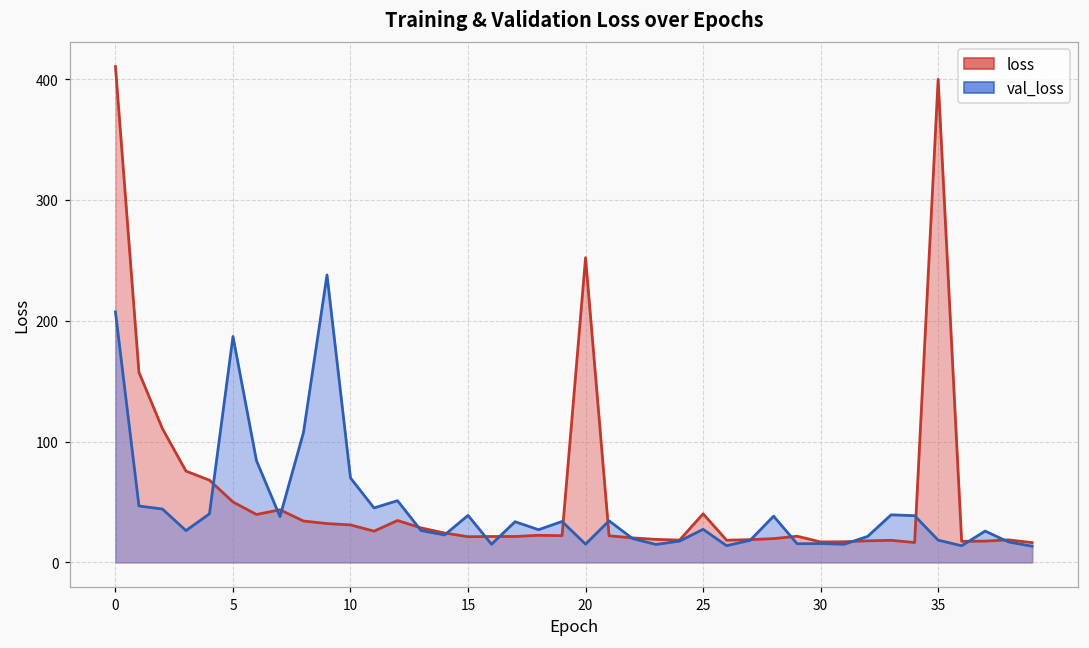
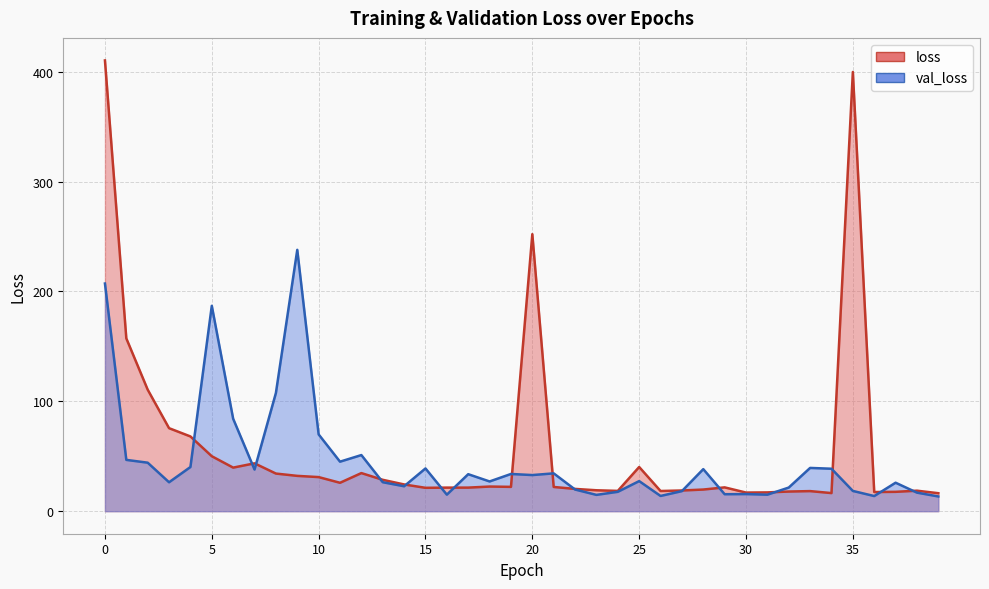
  {
    "loss": {
      "0": 410,
      "5": 50,
      "10": 31,
      "15": 21,
      "20": 252,
      "25": 40,
      "35": 400
    },
    "val_loss": {
      "0": 207,
      "5": 187,
      "10": 70,
      "15": 39,
-     "20": 15,
+     "20": 33,
      "25": 27,
      "35": 18
    }
  }
